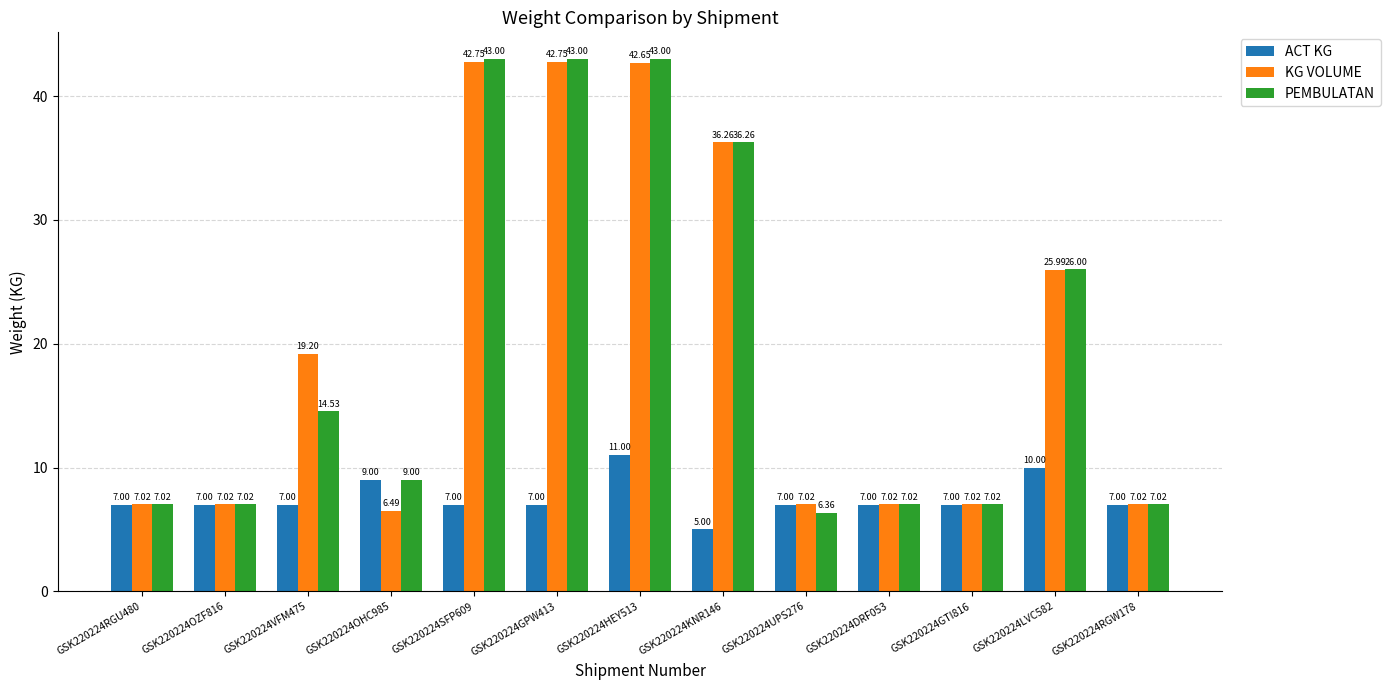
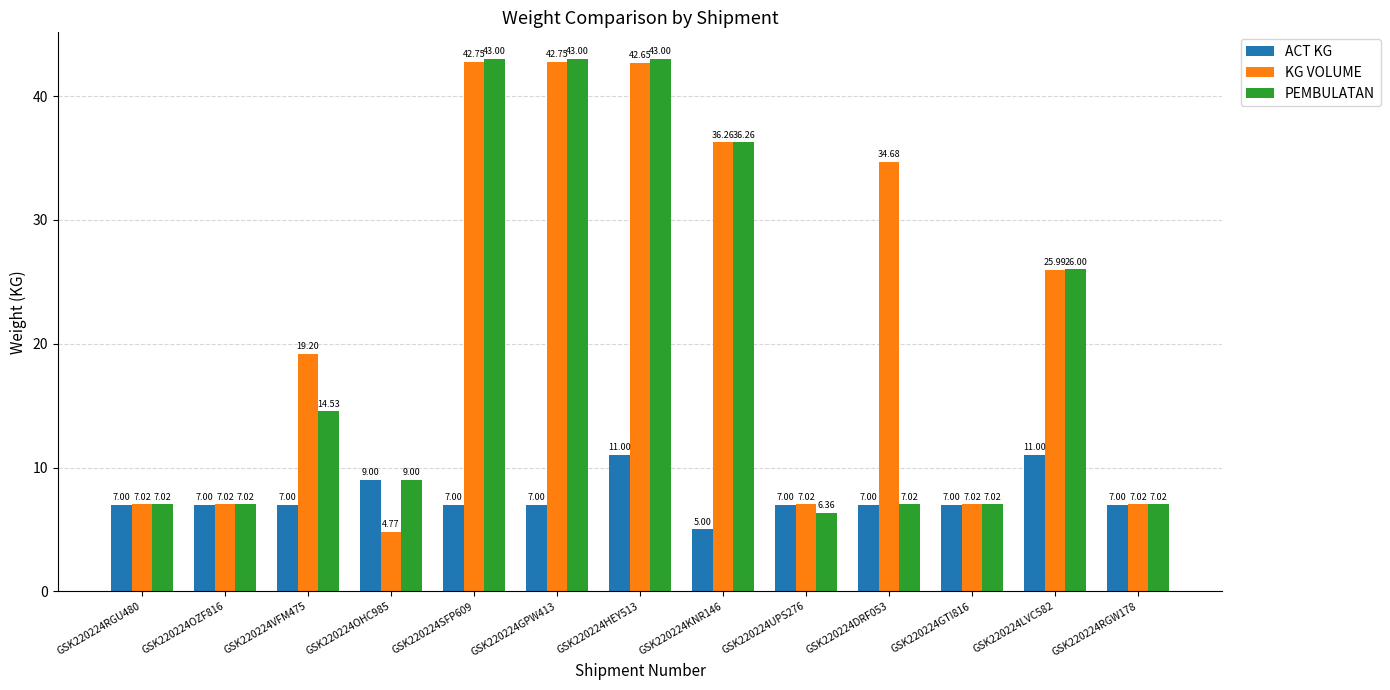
  {
    "ACT KG": {
      "GSK220224RGU480": 7.00,
      "GSK220224OZF816": 7.00,
      "GSK220224VFM475": 7.00,
      "GSK220224OHC985": 9.00,
      "GSK220224SFP609": 7.00,
      "GSK220224GPW413": 7.00,
      "GSK220224HEY513": 11.00,
      "GSK220224KNR146": 5.00,
      "GSK220224UPS276": 7.00,
      "GSK220224DRF053": 7.00,
      "GSK220224GTI816": 7.00,
-     "GSK220224LVC582": 10.00,
+     "GSK220224LVC582": 11.00,
      "GSK220224RGW178": 7.00
    },
    "KG VOLUME": {
      "GSK220224RGU480": 7.02,
      "GSK220224OZF816": 7.02,
      "GSK220224VFM475": 19.20,
-     "GSK220224OHC985": 6.49,
+     "GSK220224OHC985": 4.77,
      "GSK220224SFP609": 42.75,
      "GSK220224GPW413": 42.75,
      "GSK220224HEY513": 42.65,
      "GSK220224KNR146": 36.26,
      "GSK220224UPS276": 7.02,
-     "GSK220224DRF053": 7.02,
+     "GSK220224DRF053": 34.68,
      "GSK220224GTI816": 7.02,
      "GSK220224LVC582": 25.99,
      "GSK220224RGW178": 7.02
    },
    "PEMBULATAN": {
      "GSK220224RGU480": 7.02,
      "GSK220224OZF816": 7.02,
      "GSK220224VFM475": 14.53,
      "GSK220224OHC985": 9.00,
      "GSK220224SFP609": 43.00,
      "GSK220224GPW413": 43.00,
      "GSK220224HEY513": 43.00,
      "GSK220224KNR146": 36.26,
      "GSK220224UPS276": 6.36,
      "GSK220224DRF053": 7.02,
      "GSK220224GTI816": 7.02,
      "GSK220224LVC582": 26.00,
      "GSK220224RGW178": 7.02
    }
  }
